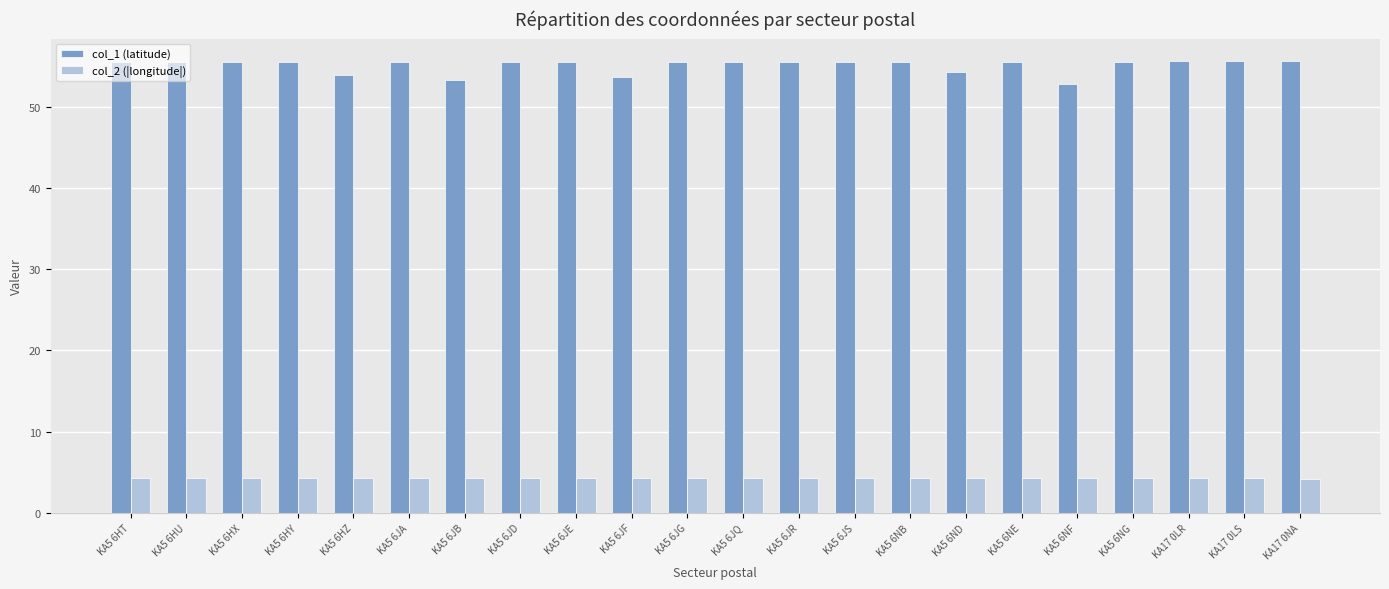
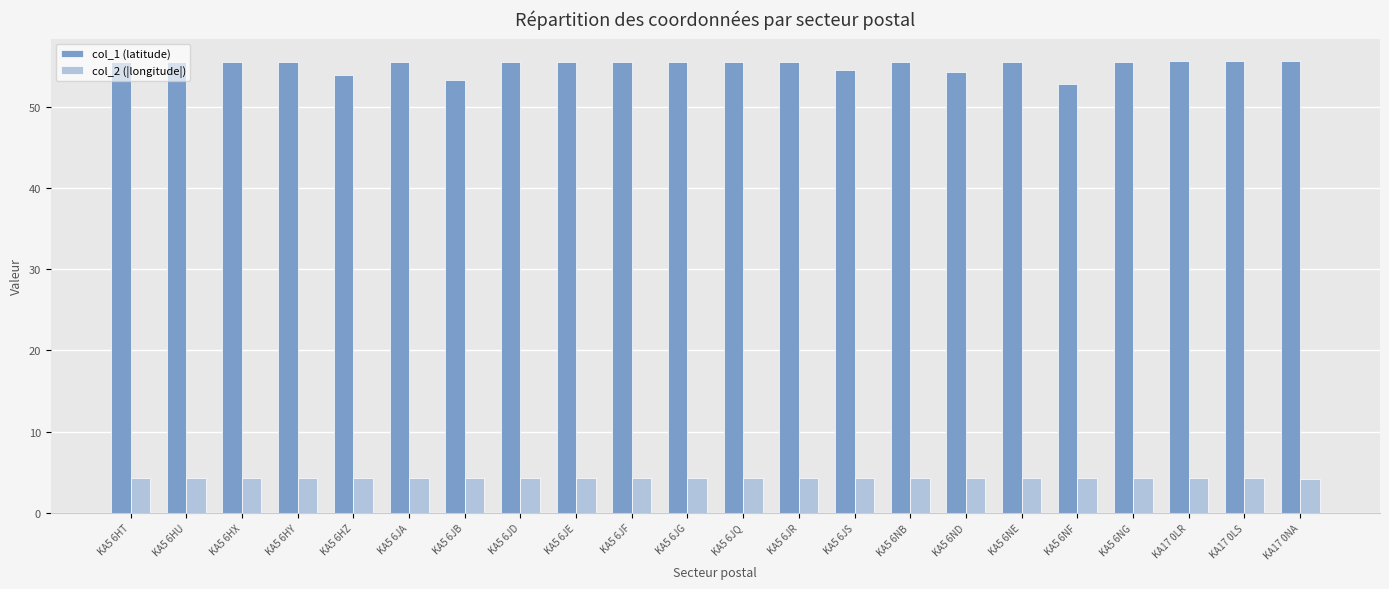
  {
    "col_1 (latitude)": {
      "KA5 6HX": 56,
      "KA5 6HY": 56,
      "KA5 6HZ": 54,
      "KA5 6JA": 56,
      "KA5 6JB": 53,
      "KA5 6JD": 56,
      "KA5 6JE": 56,
-     "KA5 6JF": 54,
+     "KA5 6JF": 56,
      "KA5 6JG": 56,
      "KA5 6JQ": 56,
      "KA5 6JR": 56,
-     "KA5 6JS": 56,
+     "KA5 6JS": 54,
      "KA5 6NB": 56,
      "KA5 6ND": 54,
      "KA5 6NE": 56,
      "KA5 6NF": 53,
      "KA5 6NG": 56,
      "KA17 0LR": 56,
      "KA17 0LS": 56,
      "KA17 0NA": 56
    },
    "col_2 (|longitude|)": {
      "KA5 6HT": 4,
      "KA5 6HU": 4,
      "KA5 6HX": 4,
      "KA5 6HY": 4,
      "KA5 6HZ": 4,
      "KA5 6JA": 4,
      "KA5 6JB": 4,
      "KA5 6JD": 4,
      "KA5 6JE": 4,
      "KA5 6JF": 4,
      "KA5 6JG": 4,
      "KA5 6JQ": 4,
      "KA5 6JR": 4,
      "KA5 6JS": 4,
      "KA5 6NB": 4,
      "KA5 6ND": 4,
      "KA5 6NE": 4,
      "KA5 6NF": 4,
      "KA5 6NG": 4,
      "KA17 0LR": 4,
      "KA17 0LS": 4,
      "KA17 0NA": 4
    }
  }
